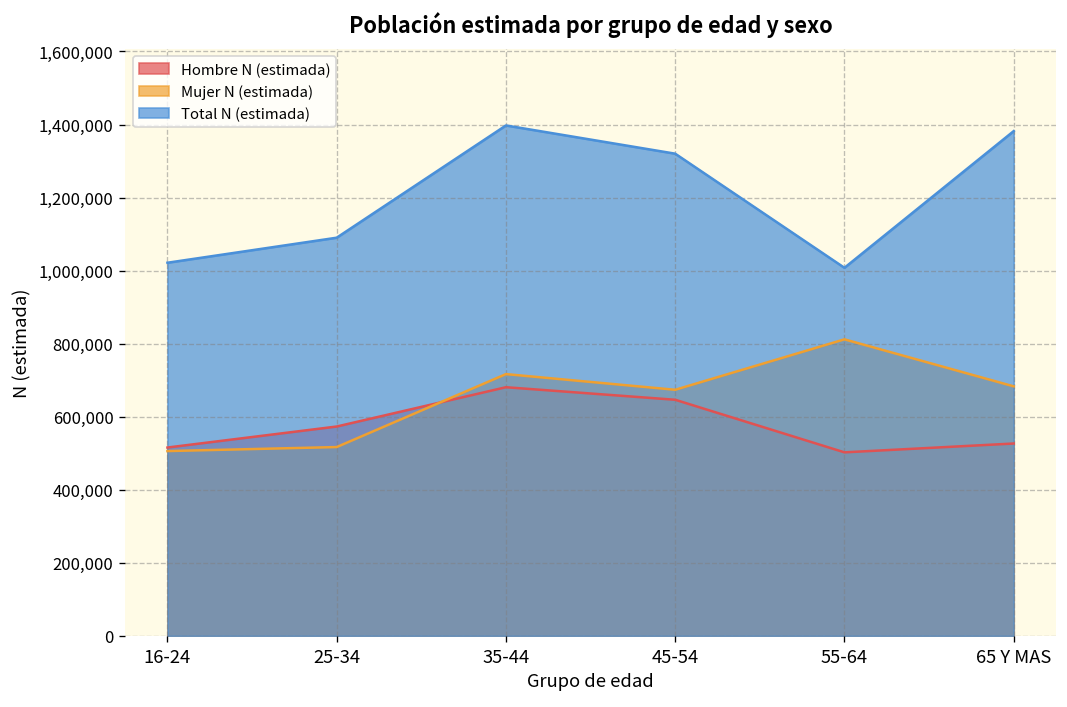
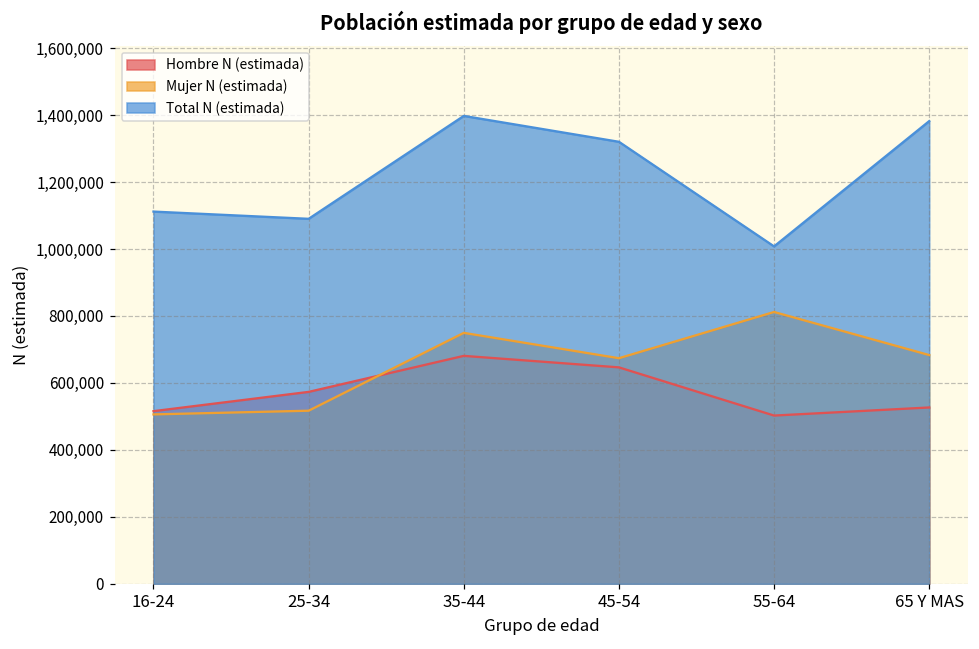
  {
    "Hombre N (estimada)": {
      "16-24": "520,000",
      "25-34": "570,000",
      "35-44": "680,000",
      "45-54": "650,000",
      "55-64": "500,000",
      "65 Y MAS": "530,000"
    },
    "Mujer N (estimada)": {
      "16-24": "510,000",
      "25-34": "520,000",
-     "35-44": "720,000",
+     "35-44": "750,000",
      "45-54": "670,000",
      "55-64": "810,000",
      "65 Y MAS": "680,000"
    },
    "Total N (estimada)": {
-     "16-24": "1,020,000",
+     "16-24": "1,110,000",
      "25-34": "1,090,000",
      "35-44": "1,400,000",
      "45-54": "1,320,000",
      "55-64": "1,010,000",
      "65 Y MAS": "1,380,000"
    }
  }
